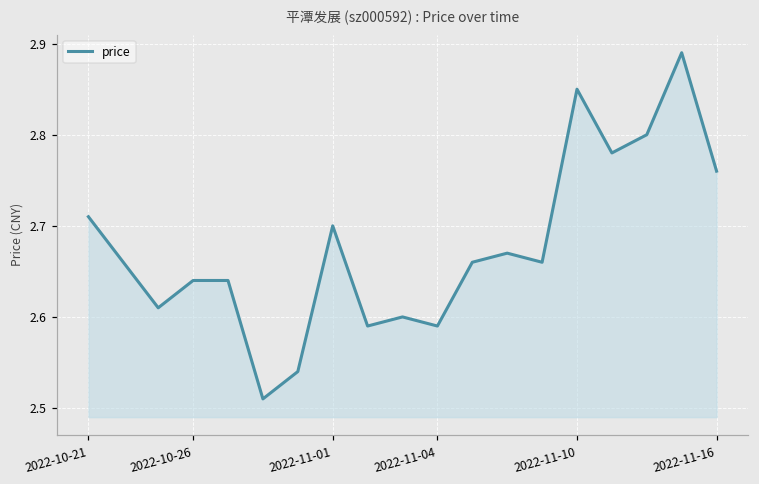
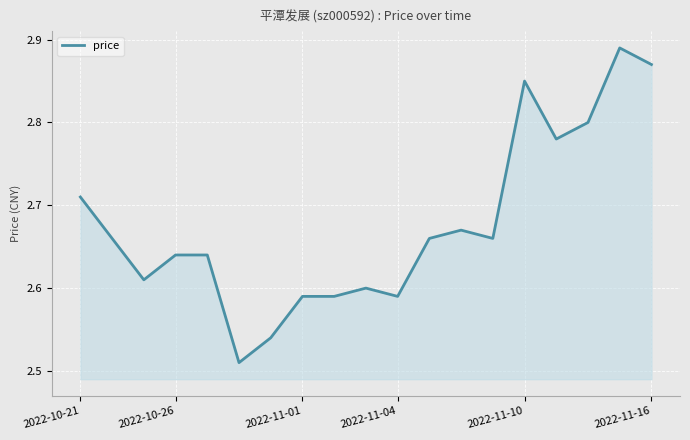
  {
    "2022-10-21": 2.71,
    "2022-10-26": 2.64,
-   "2022-11-01": 2.70,
+   "2022-11-01": 2.59,
    "2022-11-04": 2.59,
    "2022-11-10": 2.85,
-   "2022-11-16": 2.76
+   "2022-11-16": 2.87
  }
